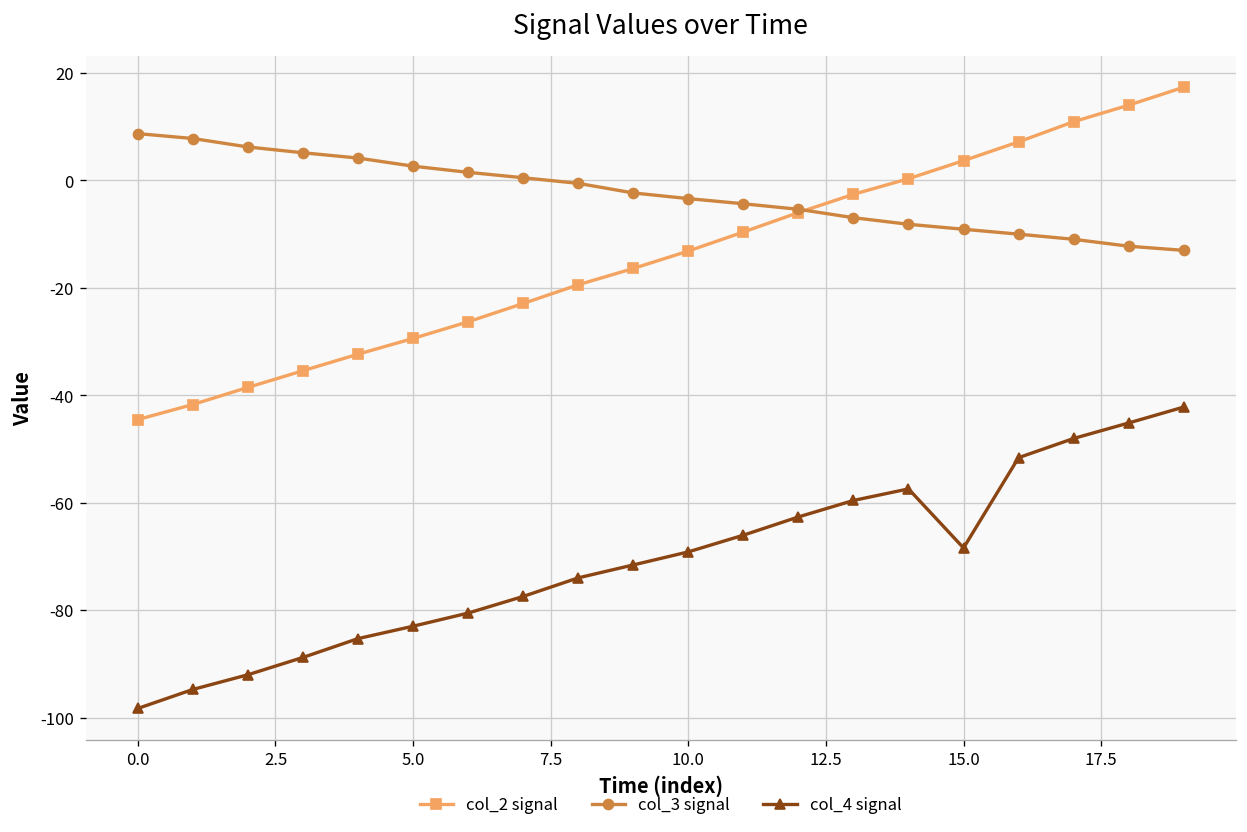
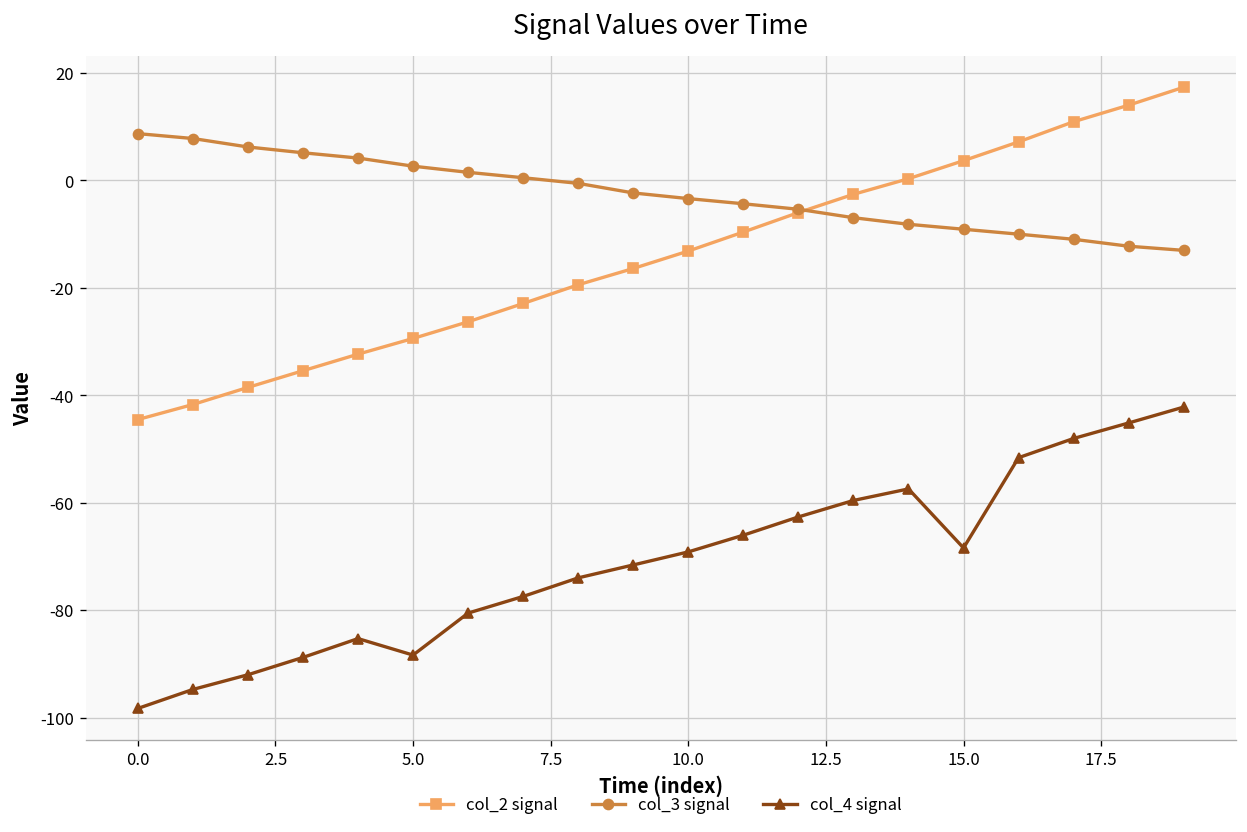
  {
    "col_4 signal": {
      "0.0": -98,
-     "5.0": -83,
+     "5.0": -88,
      "10.0": -69,
      "15.0": -68
    }
  }
